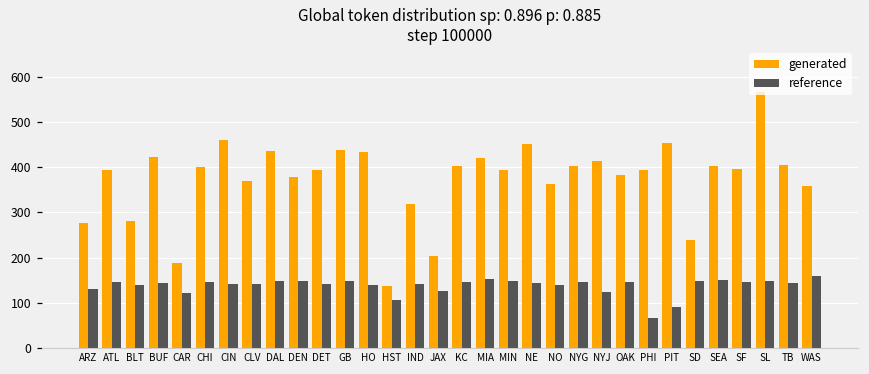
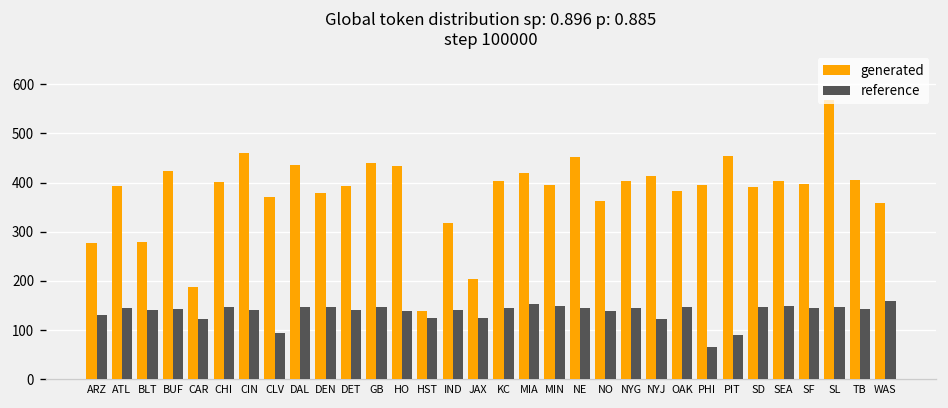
  {
    "generated": {
      "ARZ": 280,
      "ATL": 390,
      "BLT": 280,
      "BUF": 420,
      "CAR": 190,
      "CHI": 400,
      "CIN": 460,
      "CLV": 370,
      "DAL": 440,
      "DEN": 380,
      "DET": 390,
      "GB": 440,
      "HO": 430,
      "HST": 140,
      "IND": 320,
      "JAX": 200,
      "KC": 400,
      "MIA": 420,
      "MIN": 400,
      "NE": 450,
      "NO": 360,
      "NYG": 400,
      "NYJ": 410,
      "OAK": 380,
      "PHI": 400,
      "PIT": 450,
-     "SD": 240,
+     "SD": 390,
      "SEA": 400,
      "SF": 400,
      "SL": 570,
      "TB": 410,
      "WAS": 360
    },
    "reference": {
      "ARZ": 130,
      "ATL": 150,
      "BLT": 140,
      "BUF": 140,
      "CAR": 120,
      "CHI": 150,
      "CIN": 140,
-     "CLV": 140,
+     "CLV": 90,
      "DAL": 150,
      "DEN": 150,
      "DET": 140,
      "GB": 150,
      "HO": 140,
-     "HST": 110,
+     "HST": 130,
      "IND": 140,
      "JAX": 130,
      "KC": 150,
      "MIA": 150,
      "MIN": 150,
      "NE": 140,
      "NO": 140,
      "NYG": 150,
      "NYJ": 120,
      "OAK": 150,
      "PHI": 60,
      "PIT": 90,
      "SD": 150,
      "SEA": 150,
      "SF": 140,
      "SL": 150,
      "TB": 140,
      "WAS": 160
    }
  }
